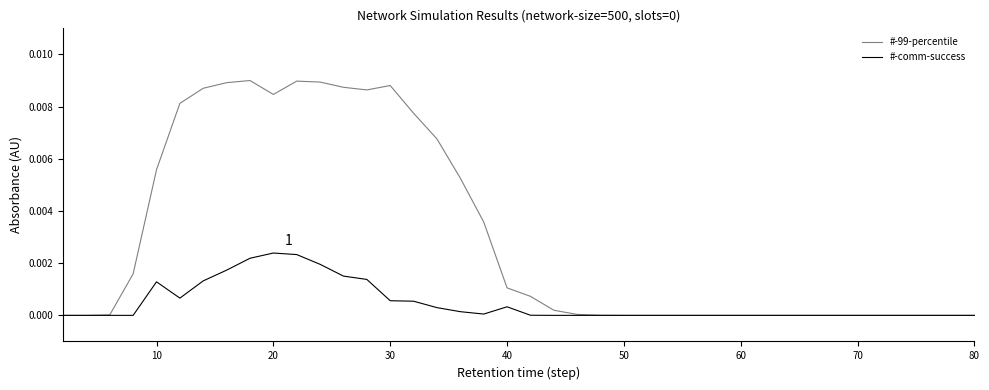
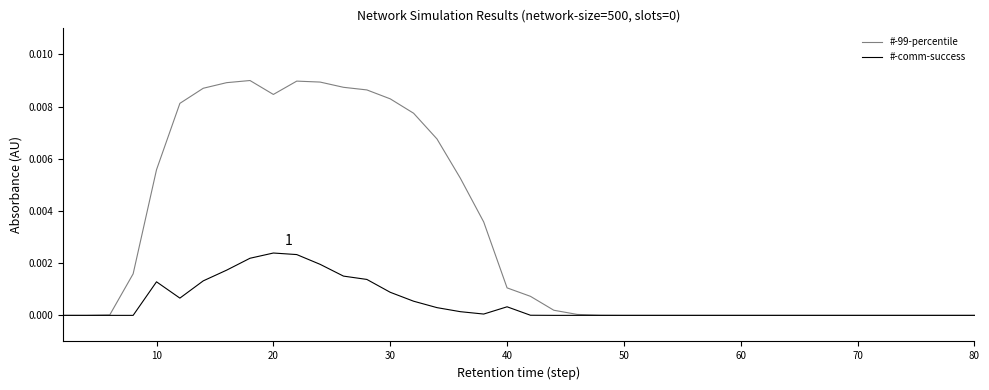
  {
    "#-99-percentile": {
      "10": 0.0056,
      "20": 0.0085,
-     "30": 0.0088,
+     "30": 0.0083,
      "40": 0.0011
    },
    "#-comm-success": {
      "10": 0.0013,
      "20": 0.0024,
-     "30": 0.0006,
+     "30": 0.0009,
      "40": 0.0003
    }
  }
